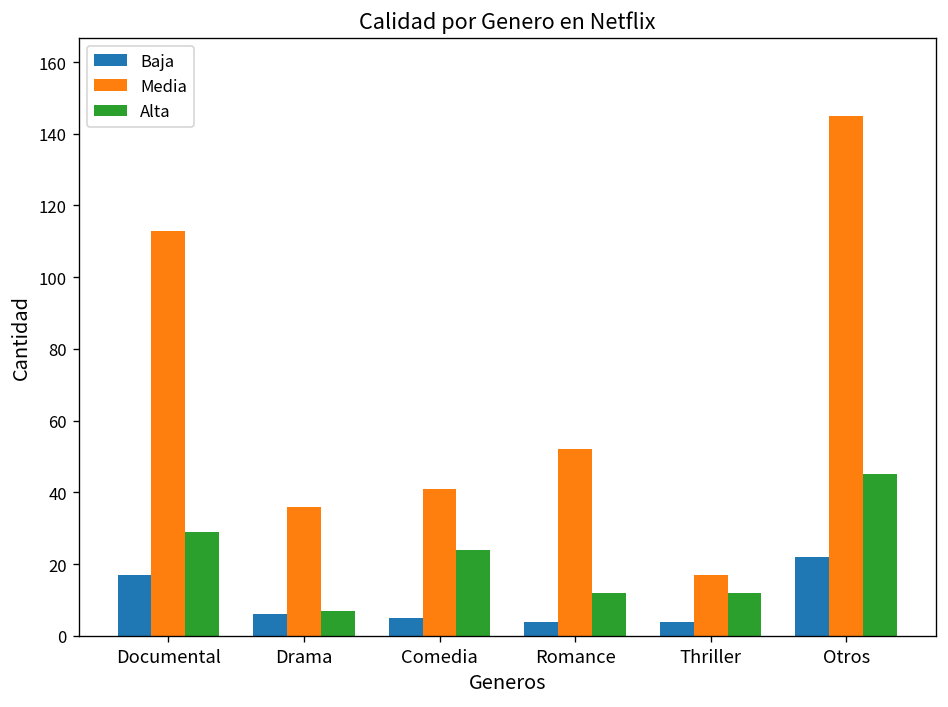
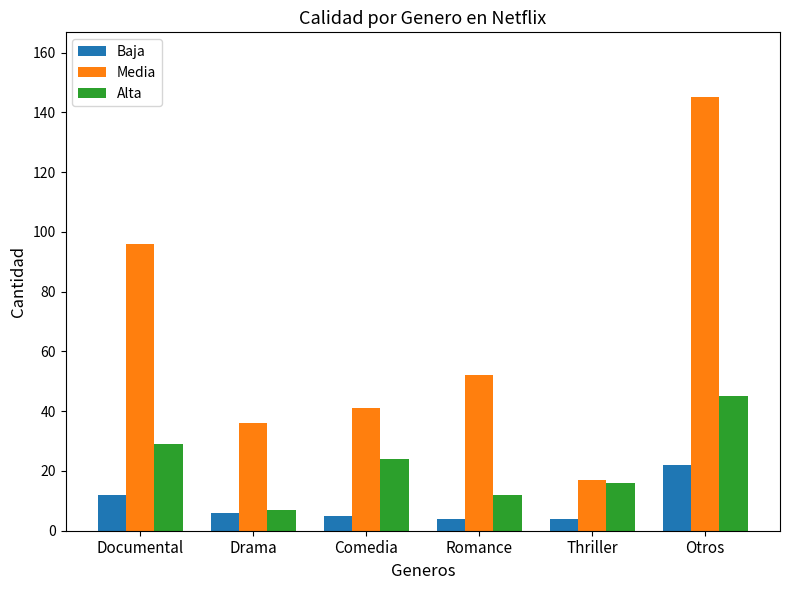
  {
    "Baja": {
-     "Documental": 17,
+     "Documental": 12,
      "Drama": 6,
      "Comedia": 5,
      "Romance": 4,
      "Thriller": 4,
      "Otros": 22
    },
    "Media": {
-     "Documental": 113,
+     "Documental": 96,
      "Drama": 36,
      "Comedia": 41,
      "Romance": 52,
      "Thriller": 17,
      "Otros": 145
    },
    "Alta": {
      "Documental": 29,
      "Drama": 7,
      "Comedia": 24,
      "Romance": 12,
-     "Thriller": 12,
+     "Thriller": 16,
      "Otros": 45
    }
  }
